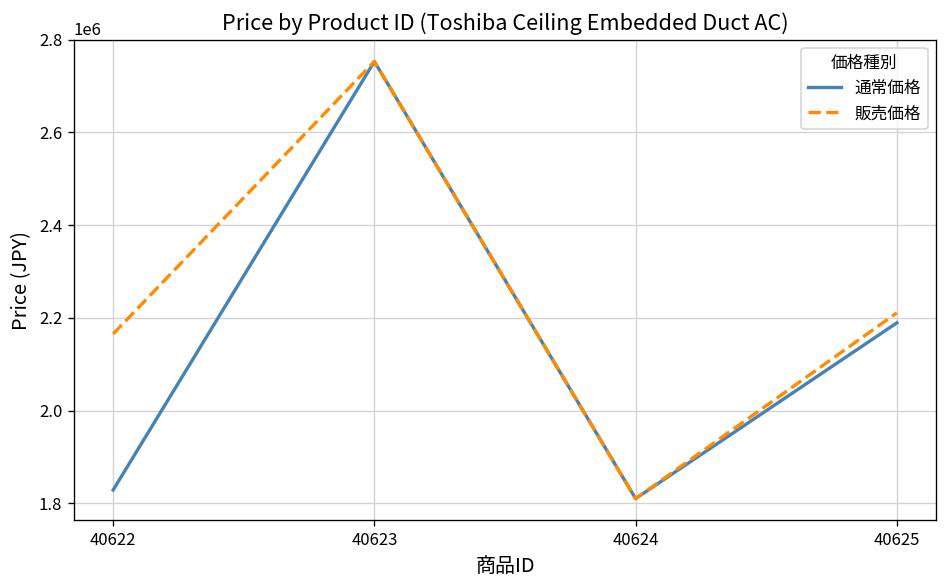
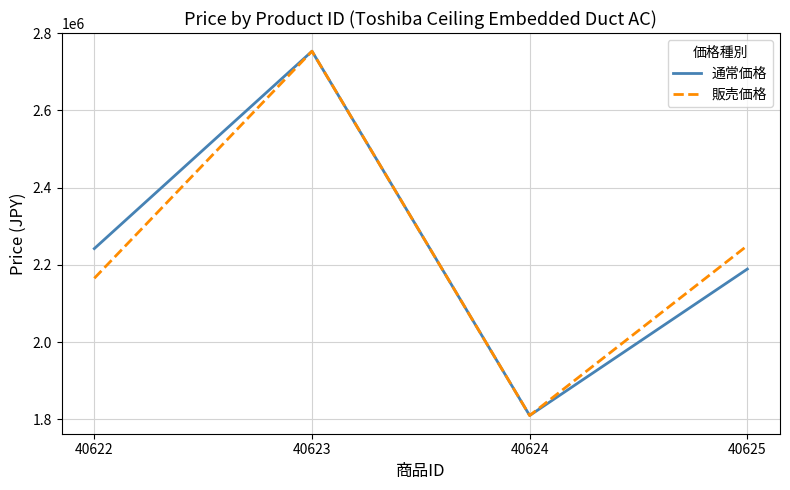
  {
    "通常価格": {
-     "40622": 1830000,
+     "40622": 2240000,
      "40625": 2190000
    },
    "販売価格": {
      "40622": 2170000,
-     "40625": 2210000
+     "40625": 2250000
    }
  }
